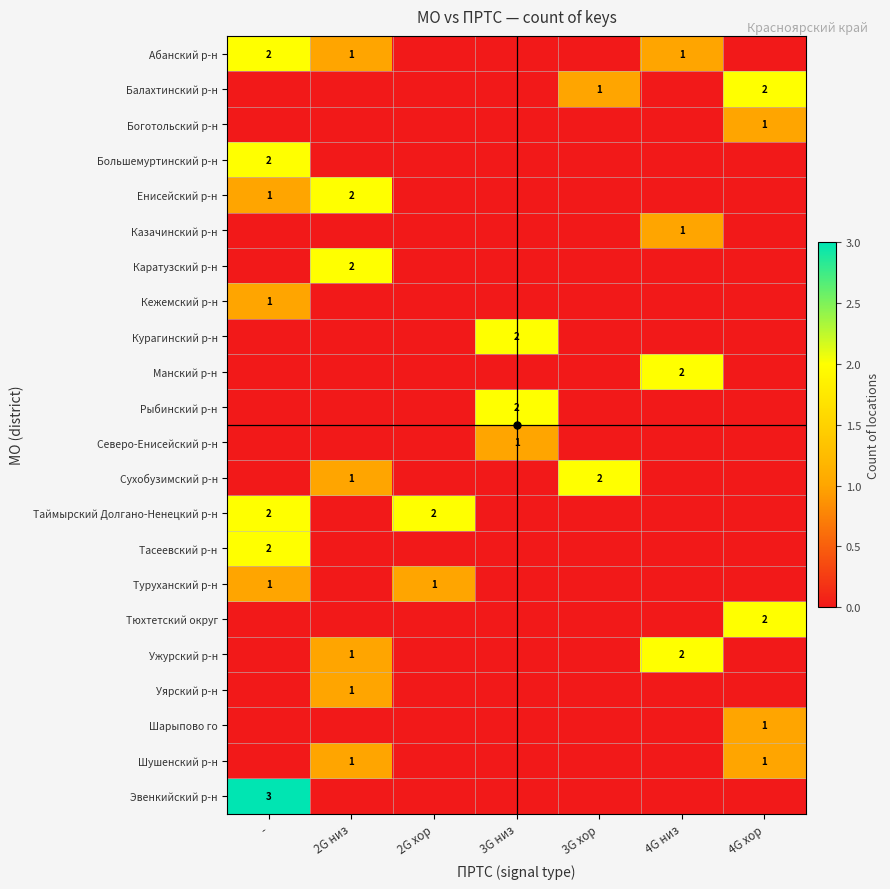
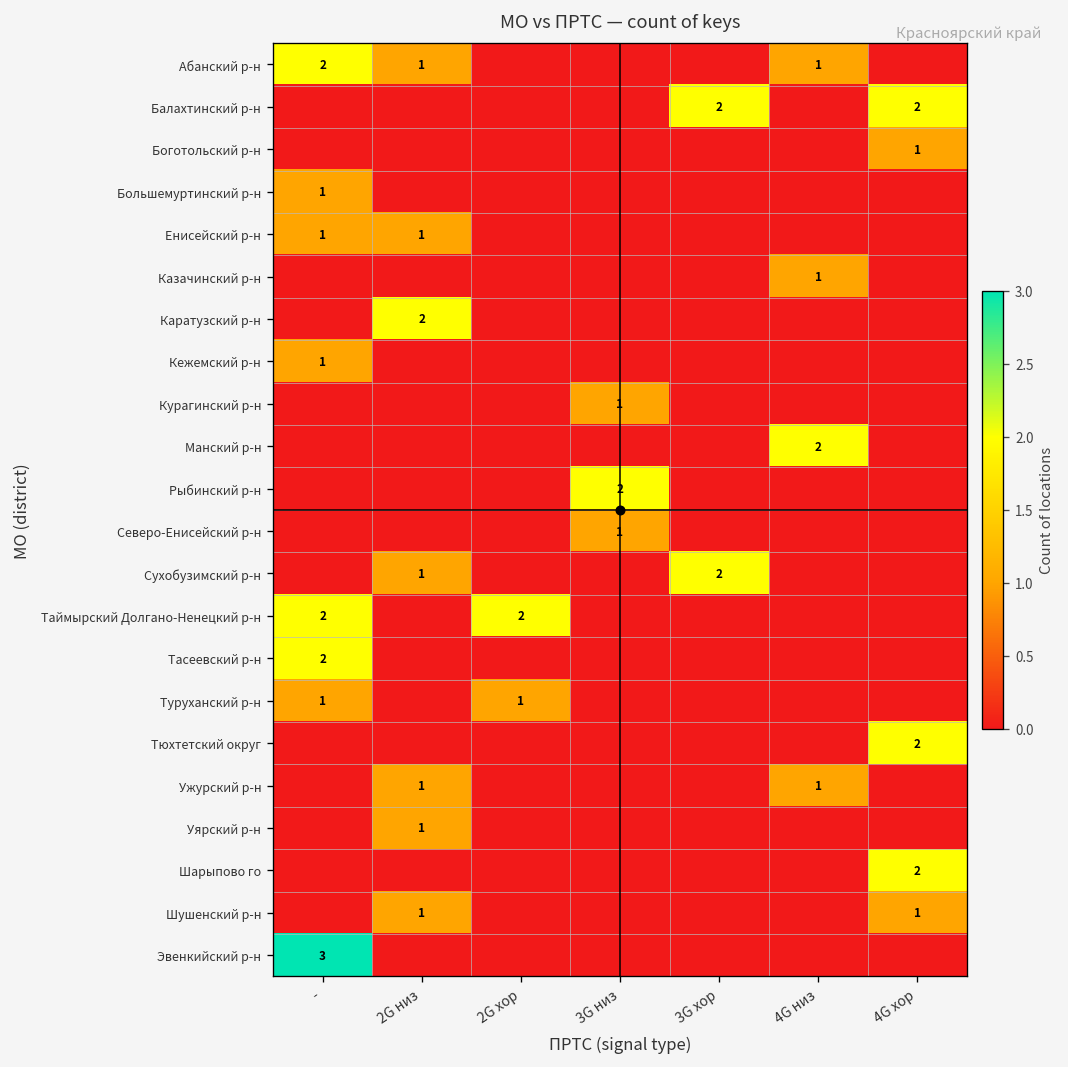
  {
    "Абанский р-н": {
      "-": 2,
      "2G низ": 1,
      "4G низ": 1
    },
    "Балахтинский р-н": {
-     "3G хор": 1,
+     "3G хор": 2,
      "4G хор": 2
    },
    "Боготольский р-н": {
      "4G хор": 1
    },
    "Большемуртинский р-н": {
-     "-": 2
+     "-": 1
    },
    "Енисейский р-н": {
      "-": 1,
-     "2G низ": 2
+     "2G низ": 1
    },
    "Казачинский р-н": {
      "4G низ": 1
    },
    "Каратузский р-н": {
      "2G низ": 2
    },
    "Кежемский р-н": {
      "-": 1
    },
    "Курагинский р-н": {
-     "3G низ": 2
+     "3G низ": 1
    },
    "Манский р-н": {
      "4G низ": 2
    },
    "Рыбинский р-н": {
      "3G низ": 2
    },
    "Северо-Енисейский р-н": {
      "3G низ": 1
    },
    "Сухобузимский р-н": {
      "2G низ": 1,
      "3G хор": 2
    },
    "Таймырский Долгано-Ненецкий р-н": {
      "-": 2,
      "2G хор": 2
    },
    "Тасеевский р-н": {
      "-": 2
    },
    "Туруханский р-н": {
      "-": 1,
      "2G хор": 1
    },
    "Тюхтетский округ": {
      "4G хор": 2
    },
    "Ужурский р-н": {
      "2G низ": 1,
-     "4G низ": 2
+     "4G низ": 1
    },
    "Уярский р-н": {
      "2G низ": 1
    },
    "Шарыпово го": {
-     "4G хор": 1
+     "4G хор": 2
    },
    "Шушенский р-н": {
      "2G низ": 1,
      "4G хор": 1
    },
    "Эвенкийский р-н": {
      "-": 3
    }
  }
